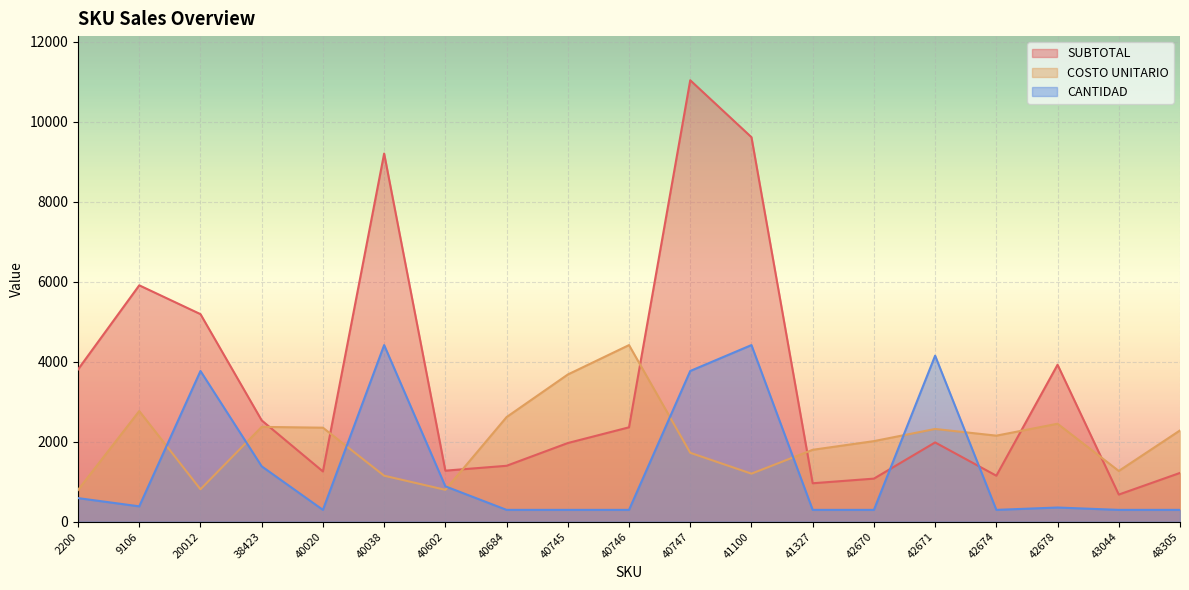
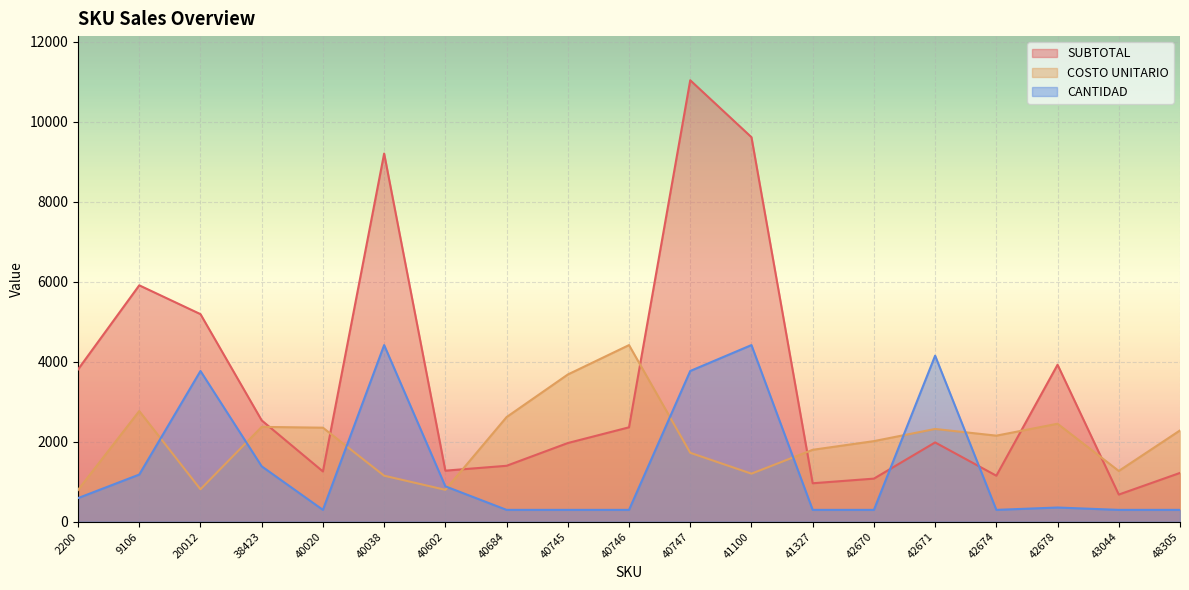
  {
    "CANTIDAD": {
      "2200": 600,
-     "9106": 400,
+     "9106": 1200,
      "20012": 3800,
      "38423": 1400,
      "40020": 300,
      "40038": 4400,
      "40602": 900,
      "40684": 300,
      "40745": 300,
      "40746": 300,
      "40747": 3800,
      "41100": 4400,
      "41327": 300,
      "42670": 300,
      "42671": 4200,
      "42674": 300,
      "42678": 400,
      "43044": 300,
      "48305": 300
    }
  }
